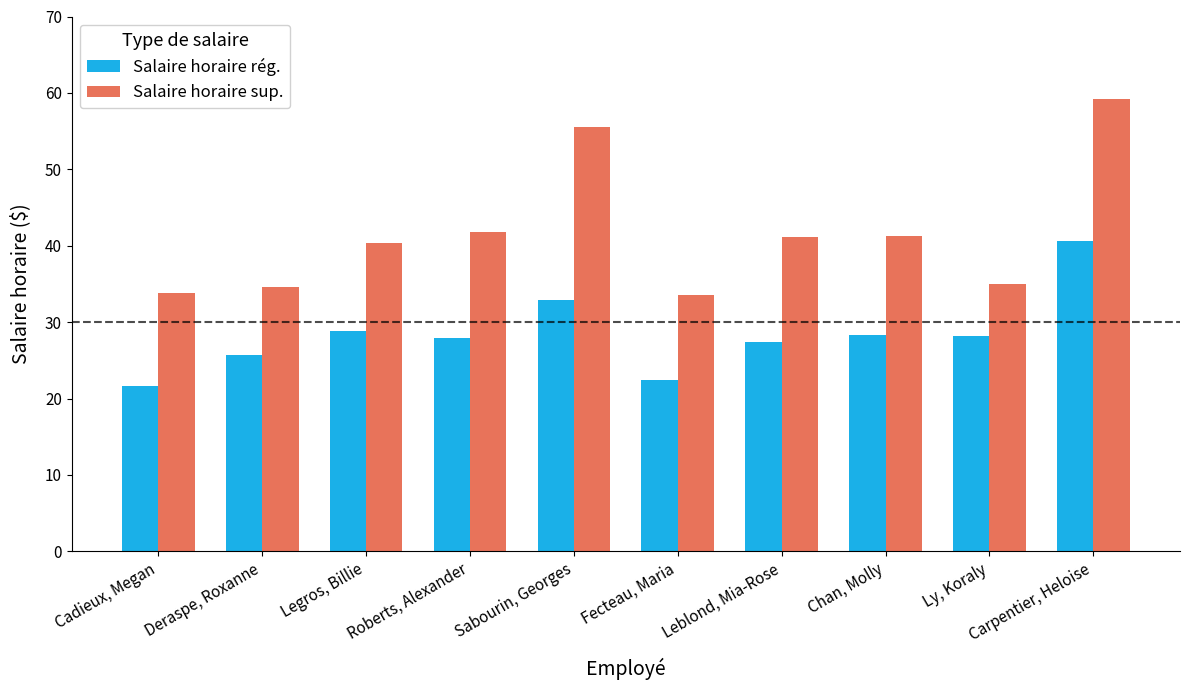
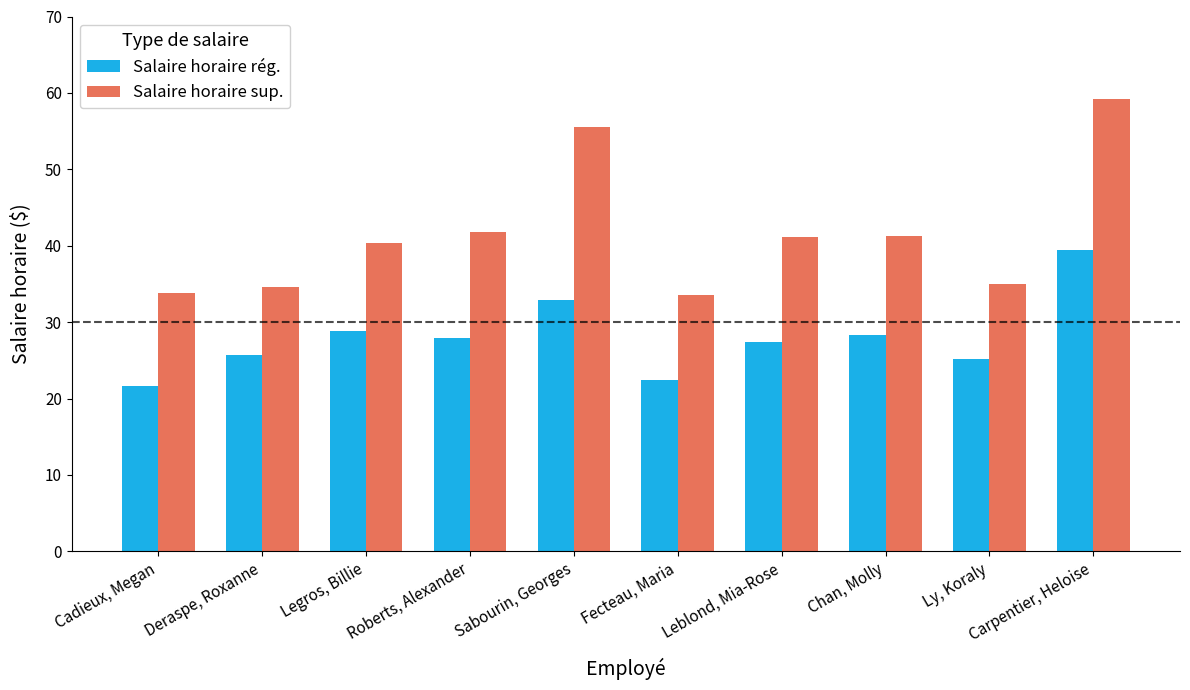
  {
    "Salaire horaire rég.": {
      "Cadieux, Megan": 22,
      "Deraspe, Roxanne": 26,
      "Legros, Billie": 29,
      "Roberts, Alexander": 28,
      "Sabourin, Georges": 33,
      "Fecteau, Maria": 22,
      "Leblond, Mia-Rose": 27,
      "Chan, Molly": 28,
-     "Ly, Koraly": 28,
-     "Carpentier, Heloise": 41
+     "Ly, Koraly": 25,
+     "Carpentier, Heloise": 39
    },
    "Salaire horaire sup.": {
      "Cadieux, Megan": 34,
      "Deraspe, Roxanne": 35,
      "Legros, Billie": 40,
      "Roberts, Alexander": 42,
      "Sabourin, Georges": 56,
      "Fecteau, Maria": 34,
      "Leblond, Mia-Rose": 41,
      "Chan, Molly": 41,
      "Ly, Koraly": 35,
      "Carpentier, Heloise": 59
    }
  }
